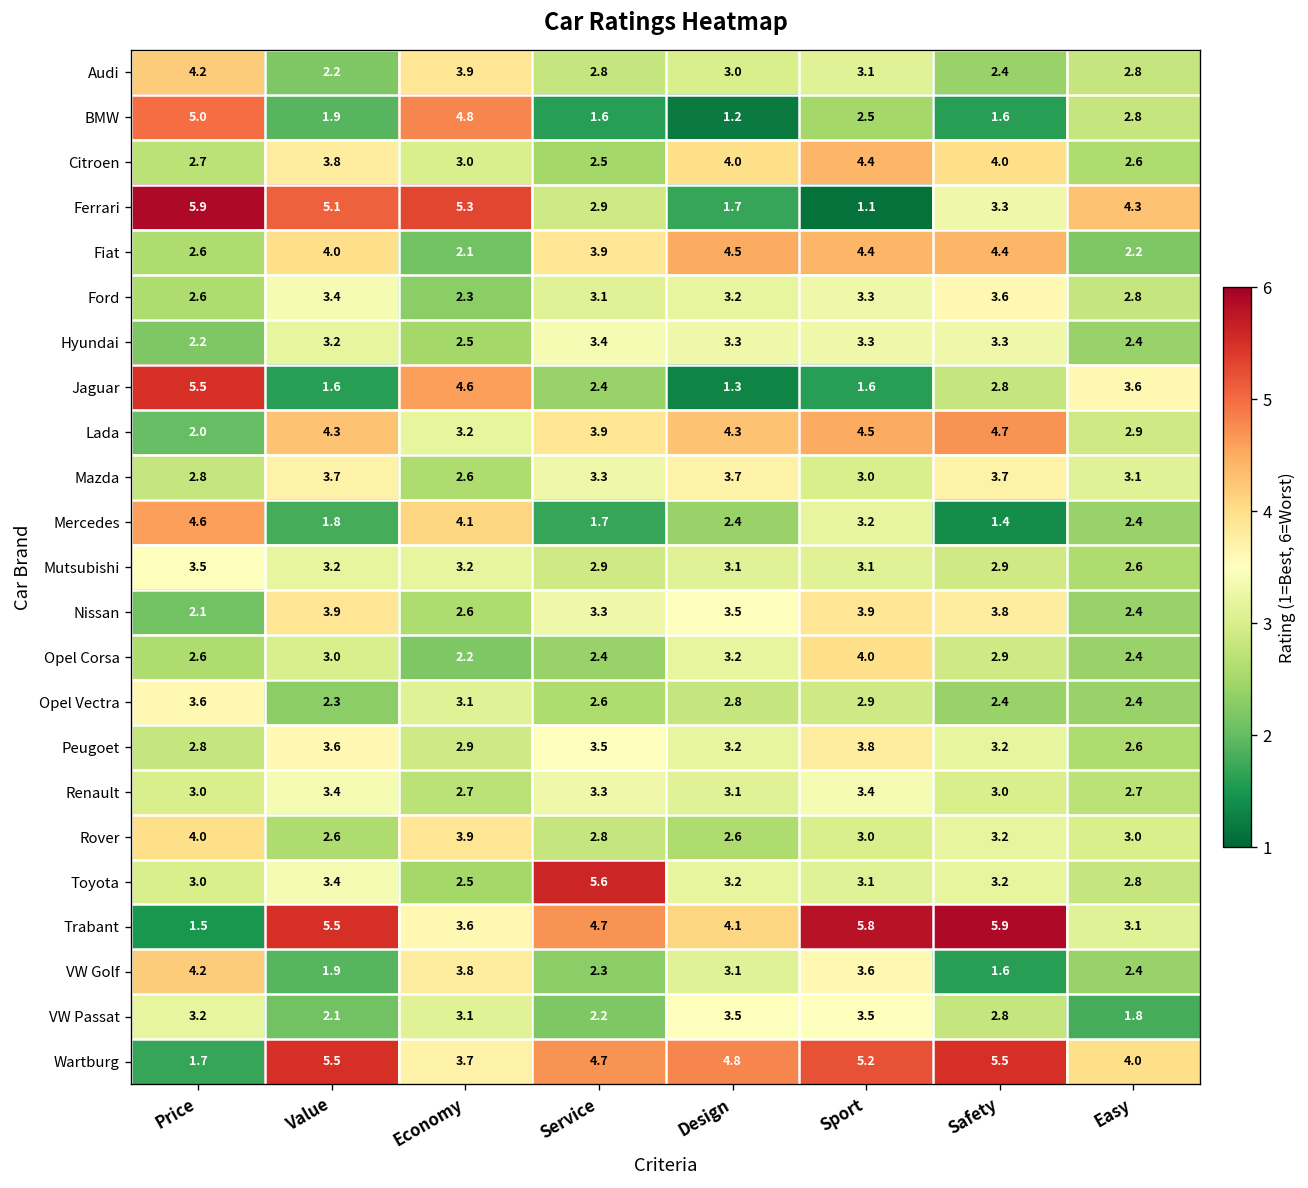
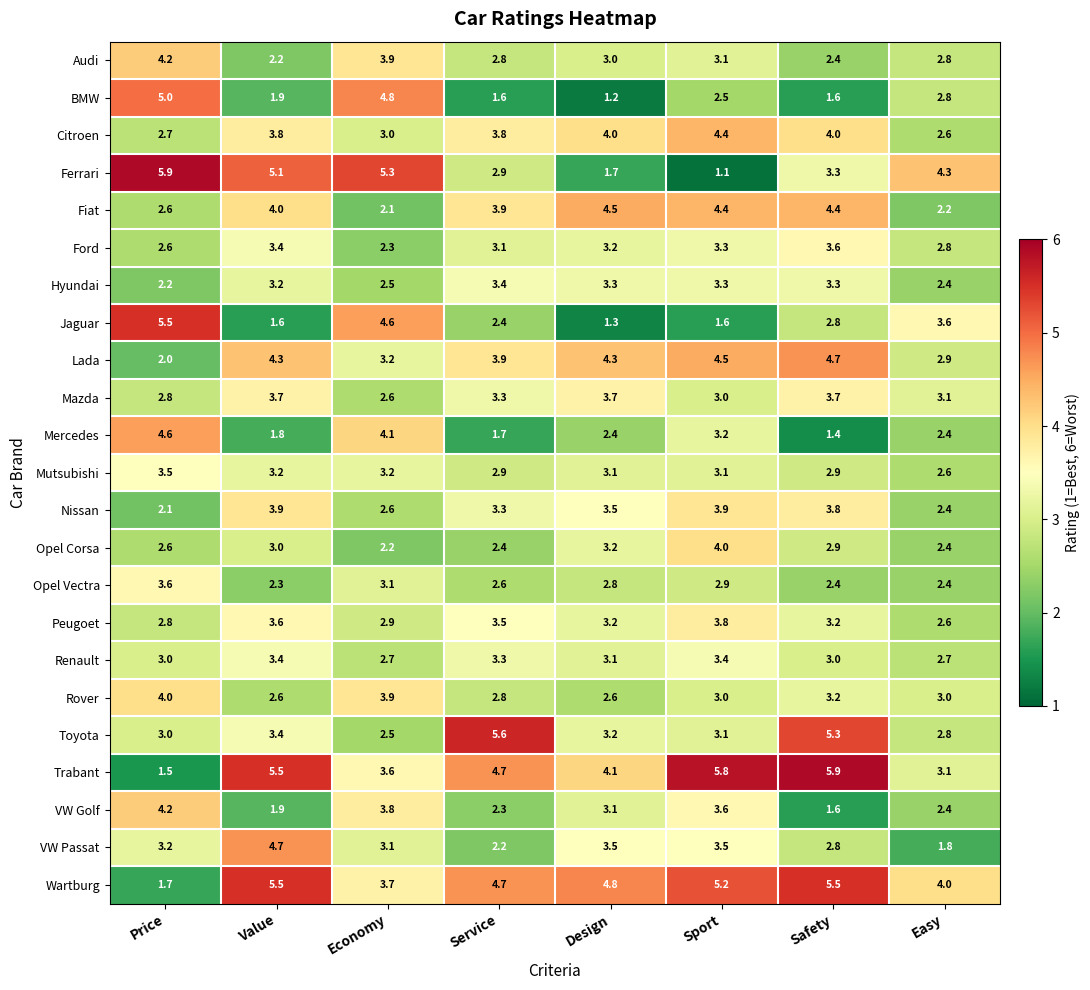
  {
    "Audi": {
      "Price": 4.2,
      "Value": 2.2,
      "Economy": 3.9,
      "Service": 2.8,
      "Design": 3.0,
      "Sport": 3.1,
      "Safety": 2.4,
      "Easy": 2.8
    },
    "BMW": {
      "Price": 5.0,
      "Value": 1.9,
      "Economy": 4.8,
      "Service": 1.6,
      "Design": 1.2,
      "Sport": 2.5,
      "Safety": 1.6,
      "Easy": 2.8
    },
    "Citroen": {
      "Price": 2.7,
      "Value": 3.8,
      "Economy": 3.0,
-     "Service": 2.5,
+     "Service": 3.8,
      "Design": 4.0,
      "Sport": 4.4,
      "Safety": 4.0,
      "Easy": 2.6
    },
    "Ferrari": {
      "Price": 5.9,
      "Value": 5.1,
      "Economy": 5.3,
      "Service": 2.9,
      "Design": 1.7,
      "Sport": 1.1,
      "Safety": 3.3,
      "Easy": 4.3
    },
    "Fiat": {
      "Price": 2.6,
      "Value": 4.0,
      "Economy": 2.1,
      "Service": 3.9,
      "Design": 4.5,
      "Sport": 4.4,
      "Safety": 4.4,
      "Easy": 2.2
    },
    "Ford": {
      "Price": 2.6,
      "Value": 3.4,
      "Economy": 2.3,
      "Service": 3.1,
      "Design": 3.2,
      "Sport": 3.3,
      "Safety": 3.6,
      "Easy": 2.8
    },
    "Hyundai": {
      "Price": 2.2,
      "Value": 3.2,
      "Economy": 2.5,
      "Service": 3.4,
      "Design": 3.3,
      "Sport": 3.3,
      "Safety": 3.3,
      "Easy": 2.4
    },
    "Jaguar": {
      "Price": 5.5,
      "Value": 1.6,
      "Economy": 4.6,
      "Service": 2.4,
      "Design": 1.3,
      "Sport": 1.6,
      "Safety": 2.8,
      "Easy": 3.6
    },
    "Lada": {
      "Price": 2.0,
      "Value": 4.3,
      "Economy": 3.2,
      "Service": 3.9,
      "Design": 4.3,
      "Sport": 4.5,
      "Safety": 4.7,
      "Easy": 2.9
    },
    "Mazda": {
      "Price": 2.8,
      "Value": 3.7,
      "Economy": 2.6,
      "Service": 3.3,
      "Design": 3.7,
      "Sport": 3.0,
      "Safety": 3.7,
      "Easy": 3.1
    },
    "Mercedes": {
      "Price": 4.6,
      "Value": 1.8,
      "Economy": 4.1,
      "Service": 1.7,
      "Design": 2.4,
      "Sport": 3.2,
      "Safety": 1.4,
      "Easy": 2.4
    },
    "Mutsubishi": {
      "Price": 3.5,
      "Value": 3.2,
      "Economy": 3.2,
      "Service": 2.9,
      "Design": 3.1,
      "Sport": 3.1,
      "Safety": 2.9,
      "Easy": 2.6
    },
    "Nissan": {
      "Price": 2.1,
      "Value": 3.9,
      "Economy": 2.6,
      "Service": 3.3,
      "Design": 3.5,
      "Sport": 3.9,
      "Safety": 3.8,
      "Easy": 2.4
    },
    "Opel Corsa": {
      "Price": 2.6,
      "Value": 3.0,
      "Economy": 2.2,
      "Service": 2.4,
      "Design": 3.2,
      "Sport": 4.0,
      "Safety": 2.9,
      "Easy": 2.4
    },
    "Opel Vectra": {
      "Price": 3.6,
      "Value": 2.3,
      "Economy": 3.1,
      "Service": 2.6,
      "Design": 2.8,
      "Sport": 2.9,
      "Safety": 2.4,
      "Easy": 2.4
    },
    "Peugoet": {
      "Price": 2.8,
      "Value": 3.6,
      "Economy": 2.9,
      "Service": 3.5,
      "Design": 3.2,
      "Sport": 3.8,
      "Safety": 3.2,
      "Easy": 2.6
    },
    "Renault": {
      "Price": 3.0,
      "Value": 3.4,
      "Economy": 2.7,
      "Service": 3.3,
      "Design": 3.1,
      "Sport": 3.4,
      "Safety": 3.0,
      "Easy": 2.7
    },
    "Rover": {
      "Price": 4.0,
      "Value": 2.6,
      "Economy": 3.9,
      "Service": 2.8,
      "Design": 2.6,
      "Sport": 3.0,
      "Safety": 3.2,
      "Easy": 3.0
    },
    "Toyota": {
      "Price": 3.0,
      "Value": 3.4,
      "Economy": 2.5,
      "Service": 5.6,
      "Design": 3.2,
      "Sport": 3.1,
-     "Safety": 3.2,
+     "Safety": 5.3,
      "Easy": 2.8
    },
    "Trabant": {
      "Price": 1.5,
      "Value": 5.5,
      "Economy": 3.6,
      "Service": 4.7,
      "Design": 4.1,
      "Sport": 5.8,
      "Safety": 5.9,
      "Easy": 3.1
    },
    "VW Golf": {
      "Price": 4.2,
      "Value": 1.9,
      "Economy": 3.8,
      "Service": 2.3,
      "Design": 3.1,
      "Sport": 3.6,
      "Safety": 1.6,
      "Easy": 2.4
    },
    "VW Passat": {
      "Price": 3.2,
-     "Value": 2.1,
+     "Value": 4.7,
      "Economy": 3.1,
      "Service": 2.2,
      "Design": 3.5,
      "Sport": 3.5,
      "Safety": 2.8,
      "Easy": 1.8
    },
    "Wartburg": {
      "Price": 1.7,
      "Value": 5.5,
      "Economy": 3.7,
      "Service": 4.7,
      "Design": 4.8,
      "Sport": 5.2,
      "Safety": 5.5,
      "Easy": 4.0
    }
  }
